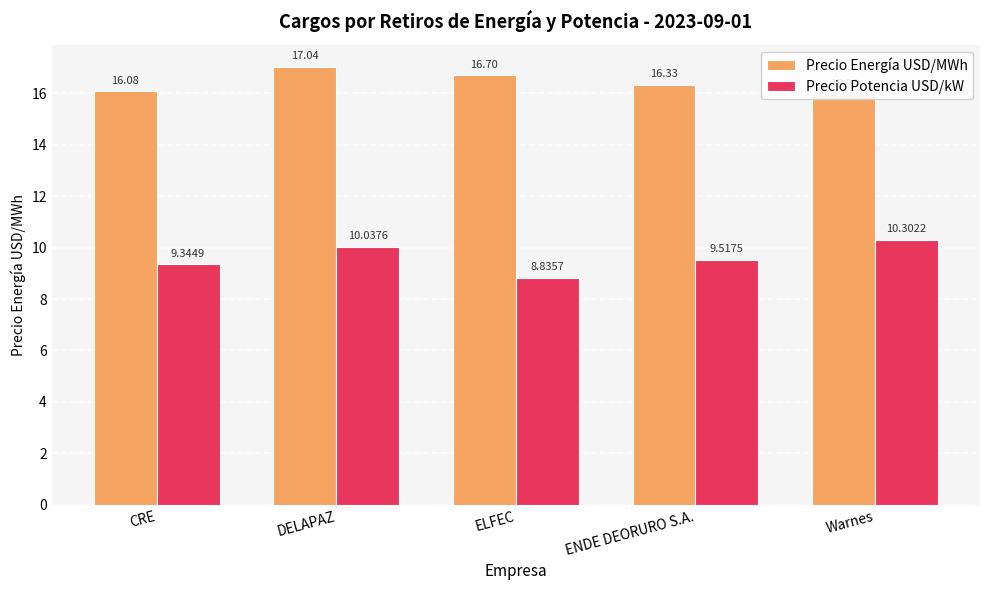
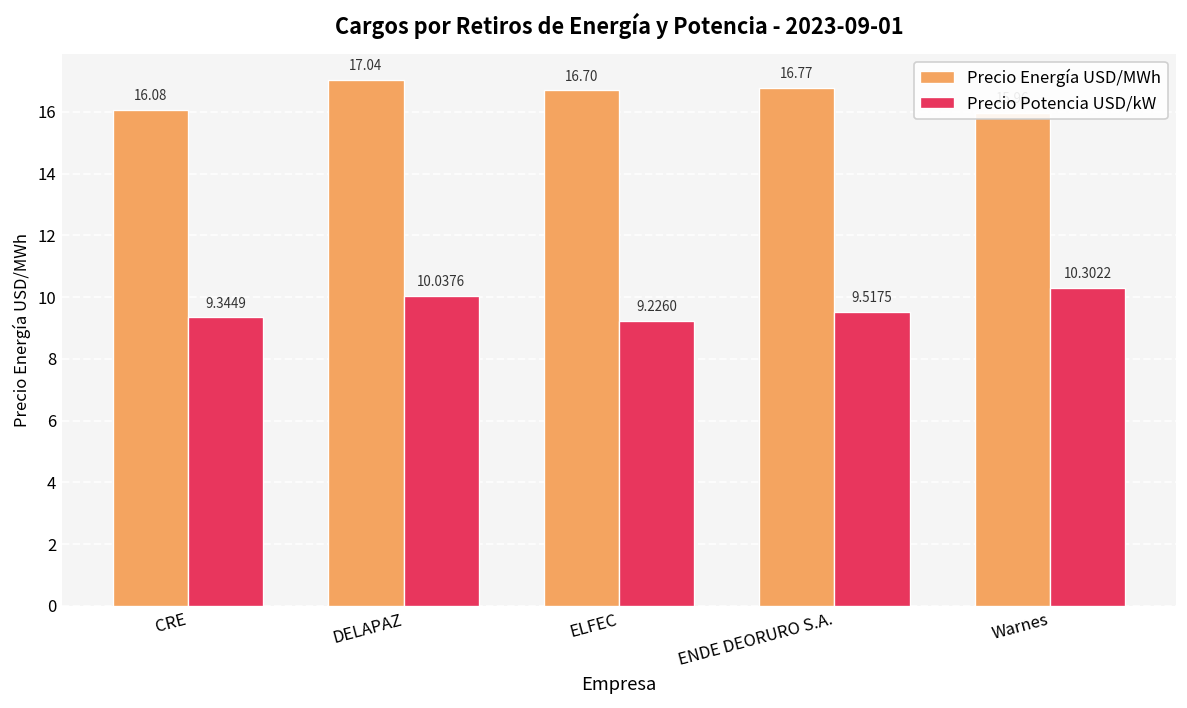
  {
    "Precio Energía USD/MWh": {
      "CRE": 16.08,
      "DELAPAZ": 17.04,
      "ELFEC": 16.70,
-     "ENDE DEORURO S.A.": 16.33
+     "ENDE DEORURO S.A.": 16.77
    },
    "Precio Potencia USD/kW": {
      "CRE": 9.3449,
      "DELAPAZ": 10.0376,
-     "ELFEC": 8.8357,
+     "ELFEC": 9.2260,
      "ENDE DEORURO S.A.": 9.5175,
      "Warnes": 10.3022
    }
  }
